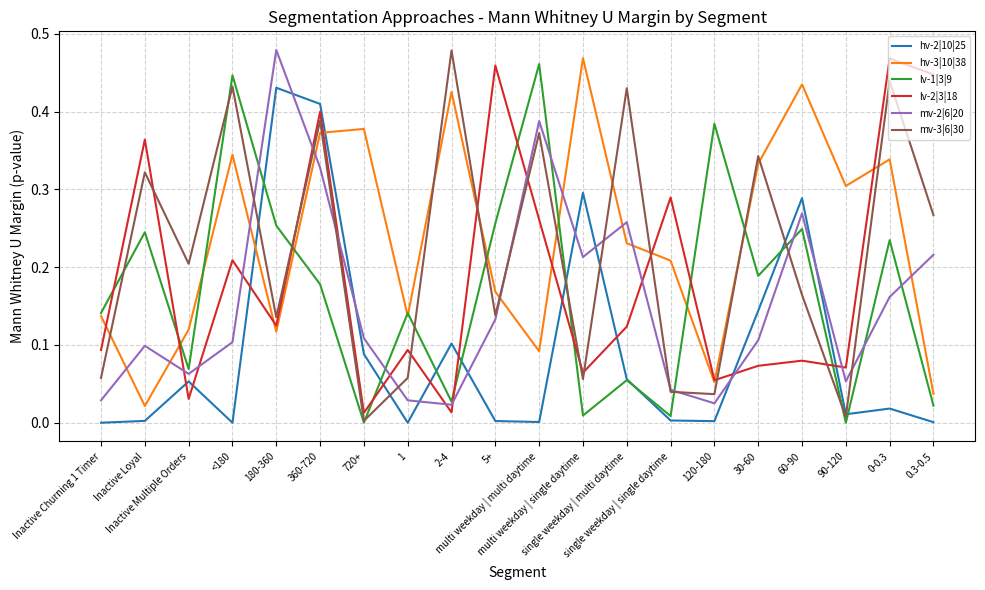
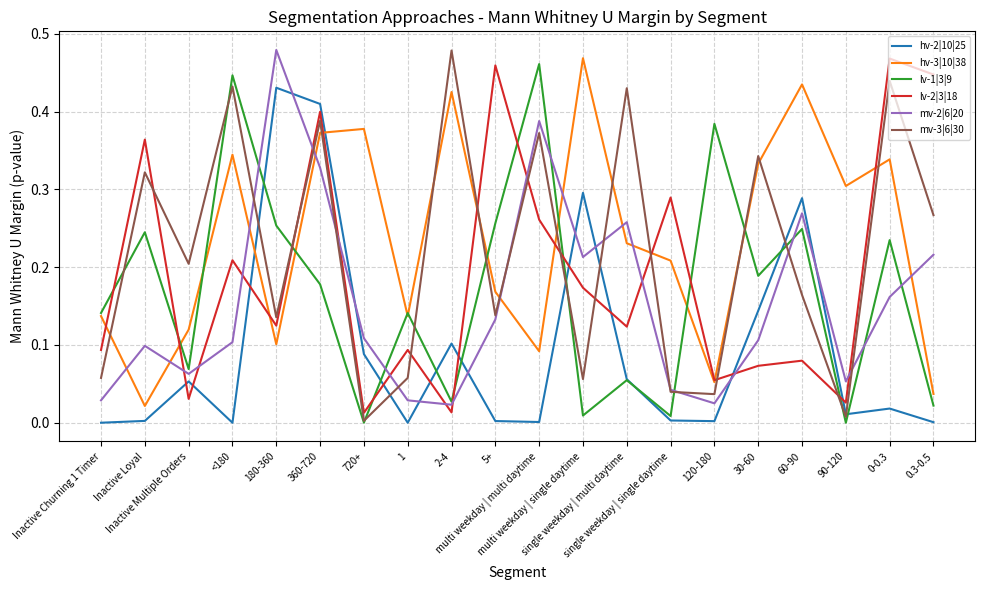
  {
    "hv-2|10|25": {
      "Inactive Churning 1 Timer": 0.00,
      "Inactive Loyal": 0.00,
      "Inactive Multiple Orders": 0.05,
      "<180": 0.00,
      "180-360": 0.43,
      "360-720": 0.41,
      "720+": 0.09,
      "1": 0.00,
      "2-4": 0.10,
      "5+": 0.00,
      "multi weekday | multi daytime": 0.00,
      "multi weekday | single daytime": 0.30,
      "single weekday | single daytime": 0.00,
      "120-180": 0.00,
      "30-60": 0.14,
      "60-90": 0.29,
      "0-0.3": 0.02,
      "0.3-0.5": 0.00
    },
    "hv-3|10|38": {
      "Inactive Churning 1 Timer": 0.14,
      "Inactive Loyal": 0.02,
      "Inactive Multiple Orders": 0.12,
      "<180": 0.34,
-     "180-360": 0.12,
+     "180-360": 0.10,
      "360-720": 0.37,
      "720+": 0.38,
      "1": 0.14,
      "2-4": 0.43,
      "5+": 0.17,
      "multi weekday | multi daytime": 0.09,
      "multi weekday | single daytime": 0.47,
      "single weekday | multi daytime": 0.23,
      "single weekday | single daytime": 0.21,
      "30-60": 0.33,
      "60-90": 0.43,
      "90-120": 0.30,
      "0-0.3": 0.34,
      "0.3-0.5": 0.04
    },
    "lv-1|3|9": {
      "Inactive Churning 1 Timer": 0.14,
      "Inactive Loyal": 0.24,
      "Inactive Multiple Orders": 0.07,
      "<180": 0.45,
      "180-360": 0.25,
      "360-720": 0.18,
      "1": 0.14,
      "2-4": 0.03,
      "5+": 0.26,
      "multi weekday | multi daytime": 0.46,
      "multi weekday | single daytime": 0.01,
      "single weekday | single daytime": 0.01,
      "120-180": 0.38,
      "30-60": 0.19,
      "60-90": 0.25,
      "90-120": 0.00,
      "0-0.3": 0.23,
      "0.3-0.5": 0.02
    },
    "lv-2|3|18": {
      "Inactive Churning 1 Timer": 0.09,
      "Inactive Loyal": 0.36,
      "Inactive Multiple Orders": 0.03,
      "<180": 0.21,
      "180-360": 0.12,
      "360-720": 0.40,
      "720+": 0.01,
      "1": 0.09,
      "2-4": 0.01,
      "5+": 0.46,
      "multi weekday | multi daytime": 0.26,
-     "multi weekday | single daytime": 0.06,
+     "multi weekday | single daytime": 0.17,
      "single weekday | multi daytime": 0.12,
      "single weekday | single daytime": 0.29,
      "30-60": 0.07,
      "60-90": 0.08,
-     "90-120": 0.07
+     "90-120": 0.03
    },
    "mv-2|6|20": {
      "Inactive Churning 1 Timer": 0.03,
      "Inactive Loyal": 0.10,
      "Inactive Multiple Orders": 0.06,
      "<180": 0.10,
      "180-360": 0.48,
      "360-720": 0.33,
      "720+": 0.11,
      "1": 0.03,
      "2-4": 0.02,
      "5+": 0.13,
      "multi weekday | multi daytime": 0.39,
      "multi weekday | single daytime": 0.21,
      "single weekday | multi daytime": 0.26,
      "120-180": 0.02,
      "30-60": 0.11,
      "60-90": 0.27,
      "90-120": 0.05,
      "0-0.3": 0.16,
      "0.3-0.5": 0.22
    },
    "mv-3|6|30": {
      "Inactive Churning 1 Timer": 0.06,
      "Inactive Loyal": 0.32,
      "Inactive Multiple Orders": 0.20,
      "<180": 0.43,
      "180-360": 0.14,
      "360-720": 0.39,
      "1": 0.06,
      "2-4": 0.48,
      "5+": 0.14,
      "multi weekday | multi daytime": 0.37,
      "multi weekday | single daytime": 0.06,
      "single weekday | multi daytime": 0.43,
      "120-180": 0.04,
      "30-60": 0.34,
      "60-90": 0.16,
      "0.3-0.5": 0.27
    }
  }
